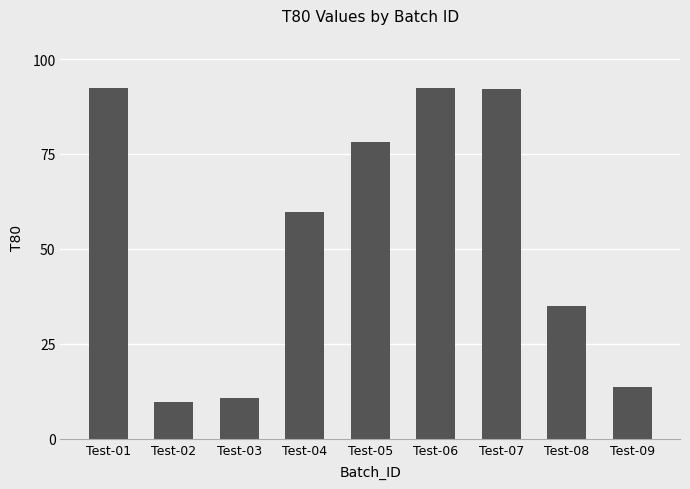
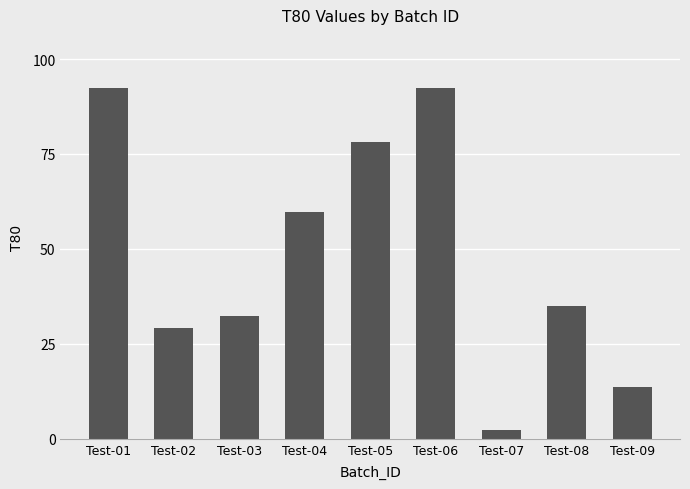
  {
    "Test-01": 93,
-   "Test-02": 10,
-   "Test-03": 11,
+   "Test-02": 29,
+   "Test-03": 32,
    "Test-04": 60,
    "Test-05": 78,
    "Test-06": 93,
-   "Test-07": 92,
+   "Test-07": 2,
    "Test-08": 35,
    "Test-09": 14
  }
